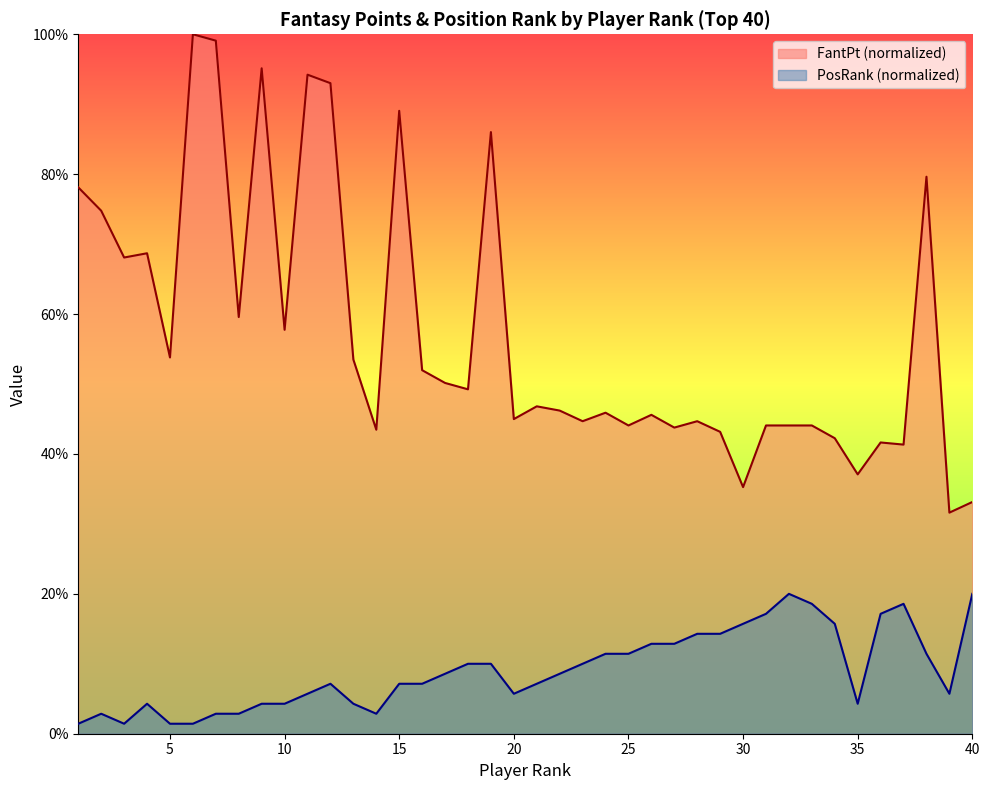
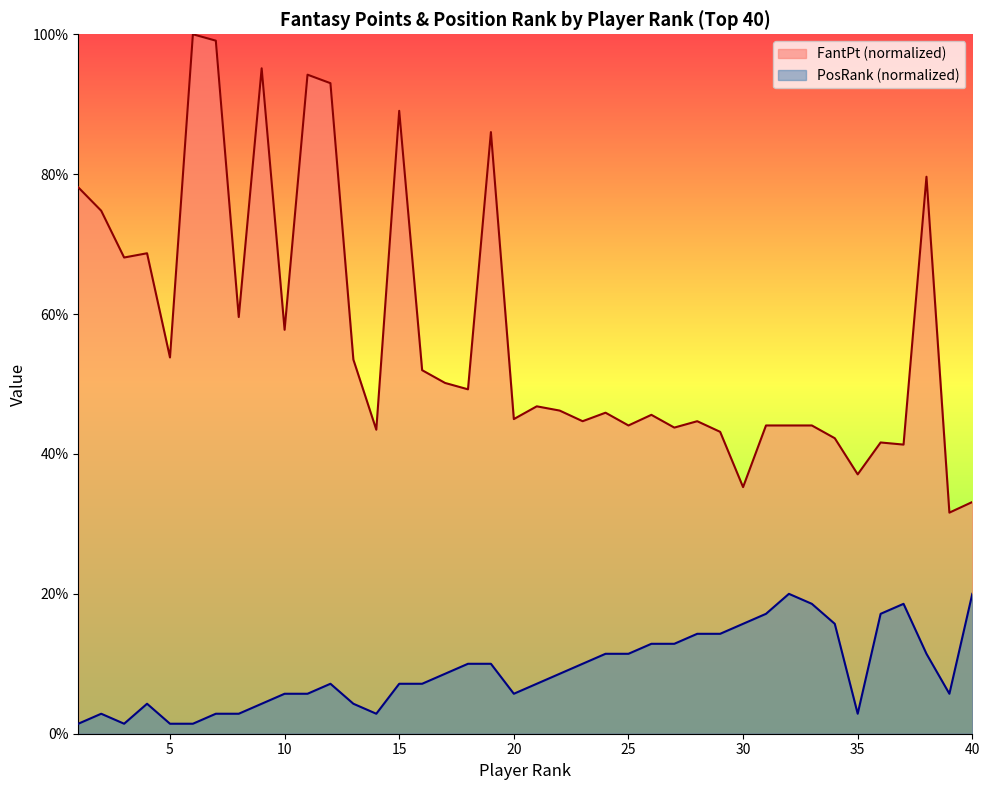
  {
    "FantPt (normalized)": {
      "5": "54%",
      "10": "58%",
      "15": "89%",
      "20": "45%",
      "25": "44%",
      "30": "35%",
      "35": "37%",
      "40": "33%"
    },
    "PosRank (normalized)": {
      "5": "1%",
-     "10": "4%",
+     "10": "6%",
      "15": "7%",
      "20": "6%",
      "25": "11%",
      "30": "16%",
-     "35": "4%",
+     "35": "3%",
      "40": "20%"
    }
  }
